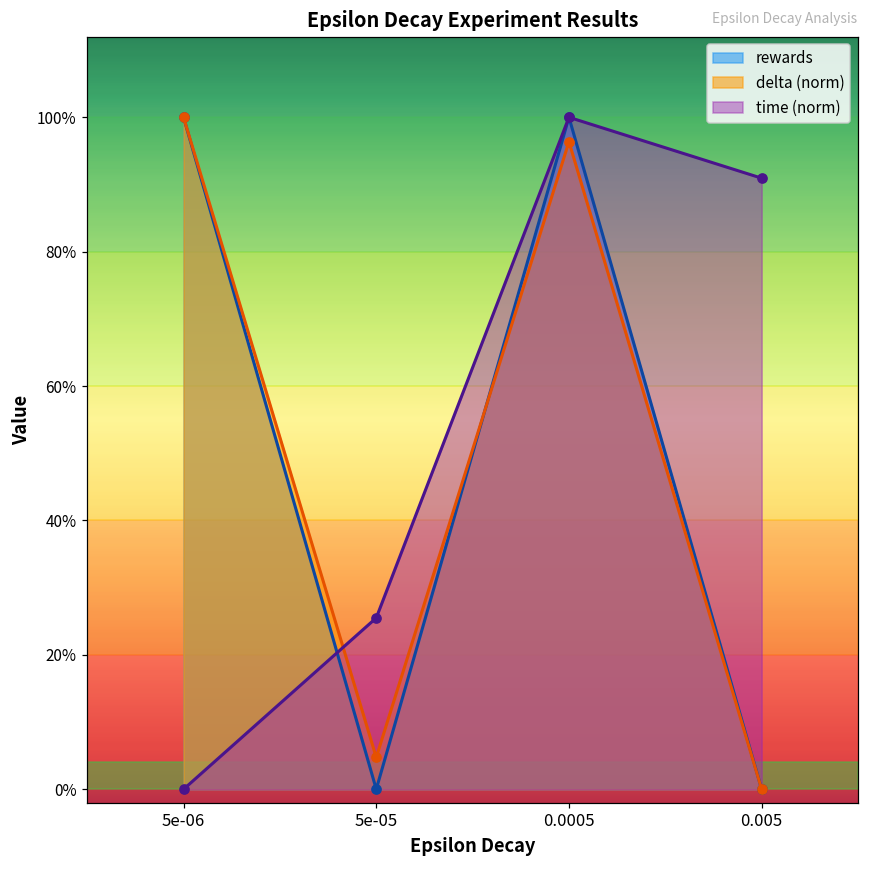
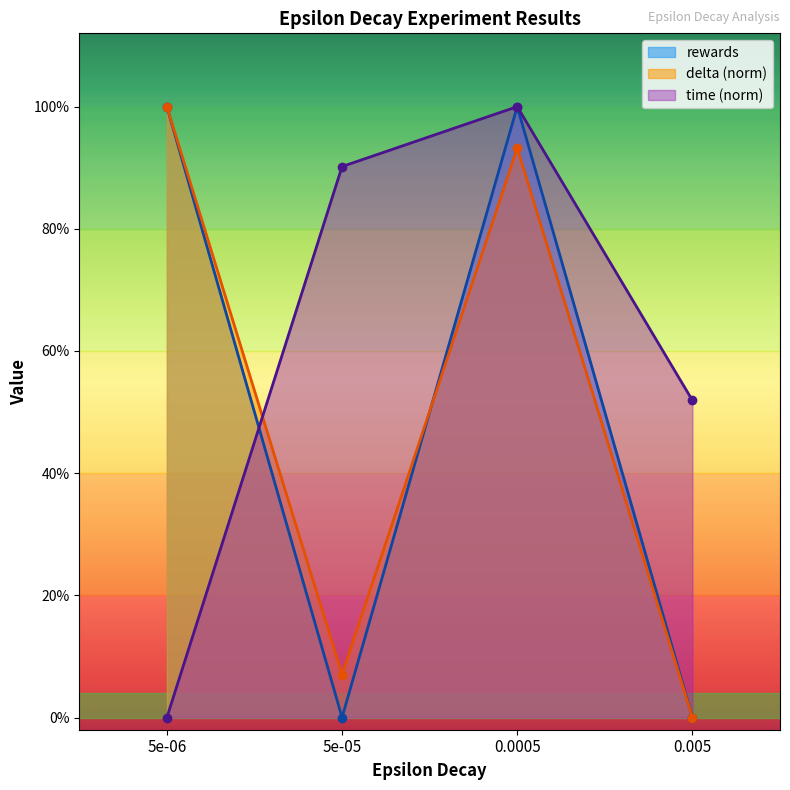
  {
    "delta (norm)": {
-     "5e-05": "5%",
-     "0.0005": "96%"
+     "5e-05": "7%",
+     "0.0005": "93%"
    },
    "time (norm)": {
-     "5e-05": "26%",
-     "0.005": "91%"
+     "5e-05": "90%",
+     "0.005": "52%"
    }
  }
